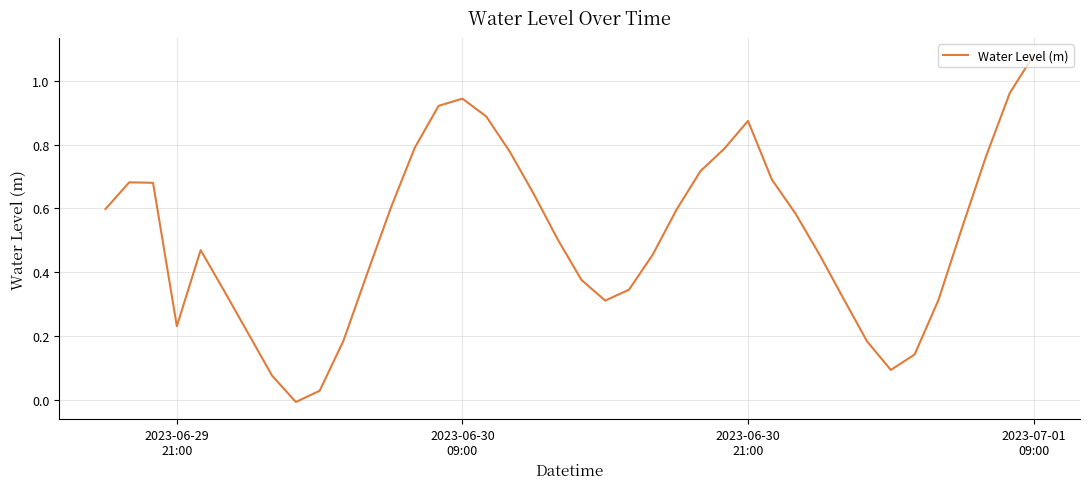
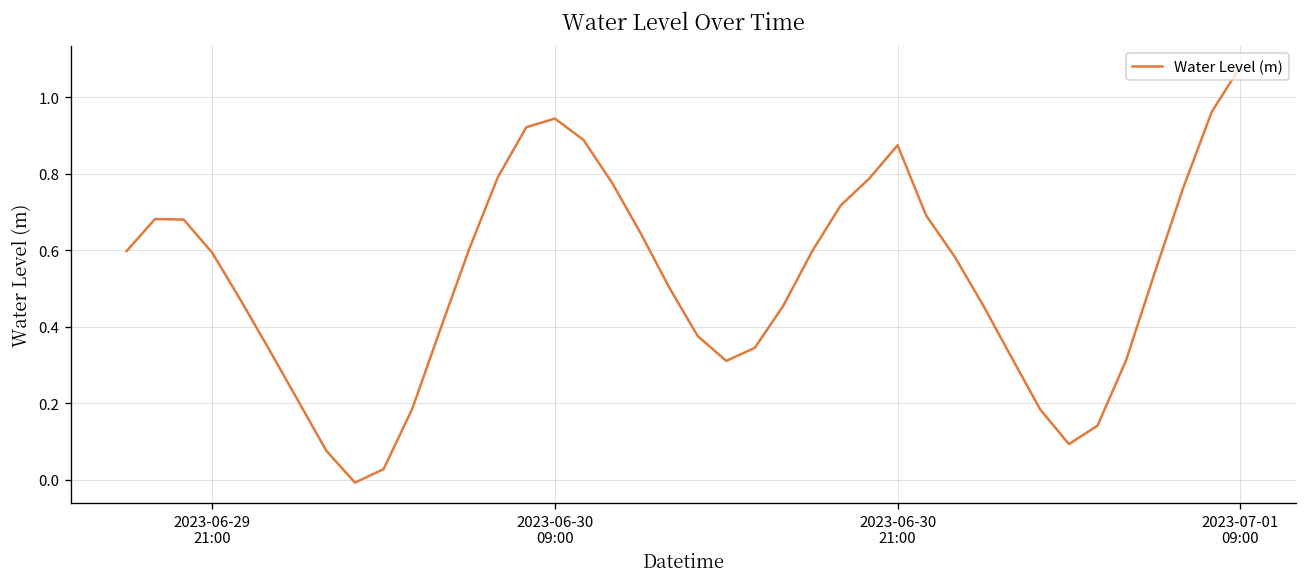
  {
-   "2023-06-29 21:00": 0.23,
+   "2023-06-29 21:00": 0.59,
    "2023-06-30 09:00": 0.94,
    "2023-06-30 21:00": 0.87
  }
